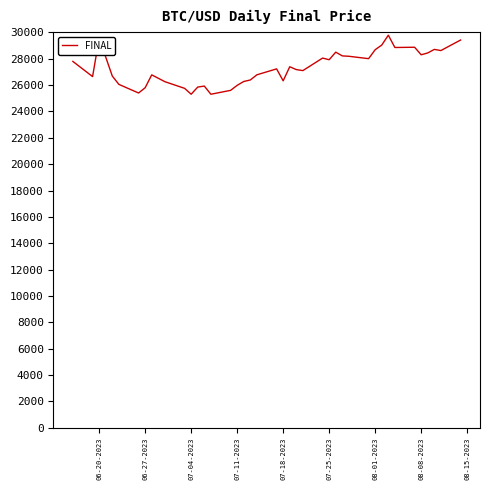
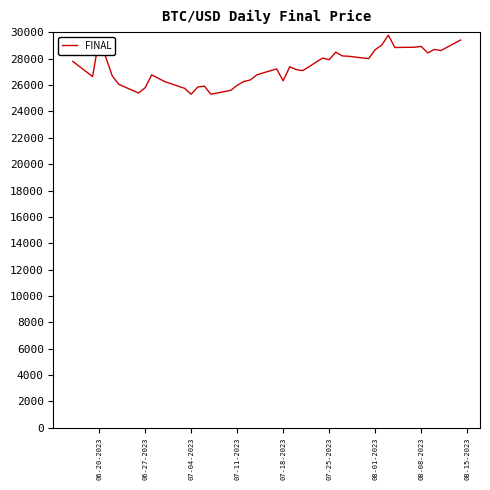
  {
    "06-27-2023": 25800,
    "07-04-2023": 25300,
    "07-11-2023": 26000,
    "07-18-2023": 26300,
    "07-25-2023": 27900,
    "08-01-2023": 28700,
-   "08-08-2023": 28300
+   "08-08-2023": 28900
  }
